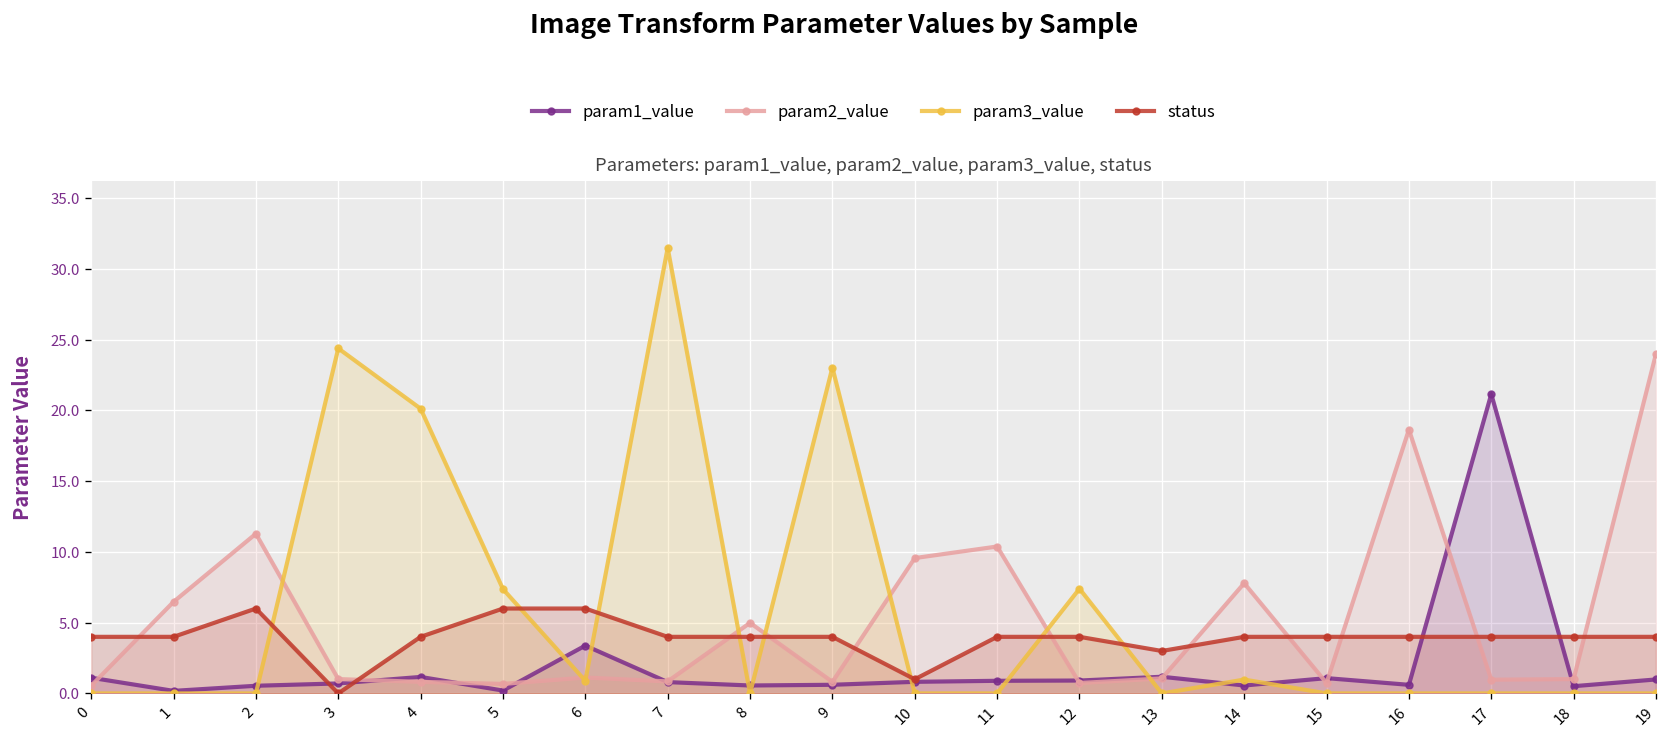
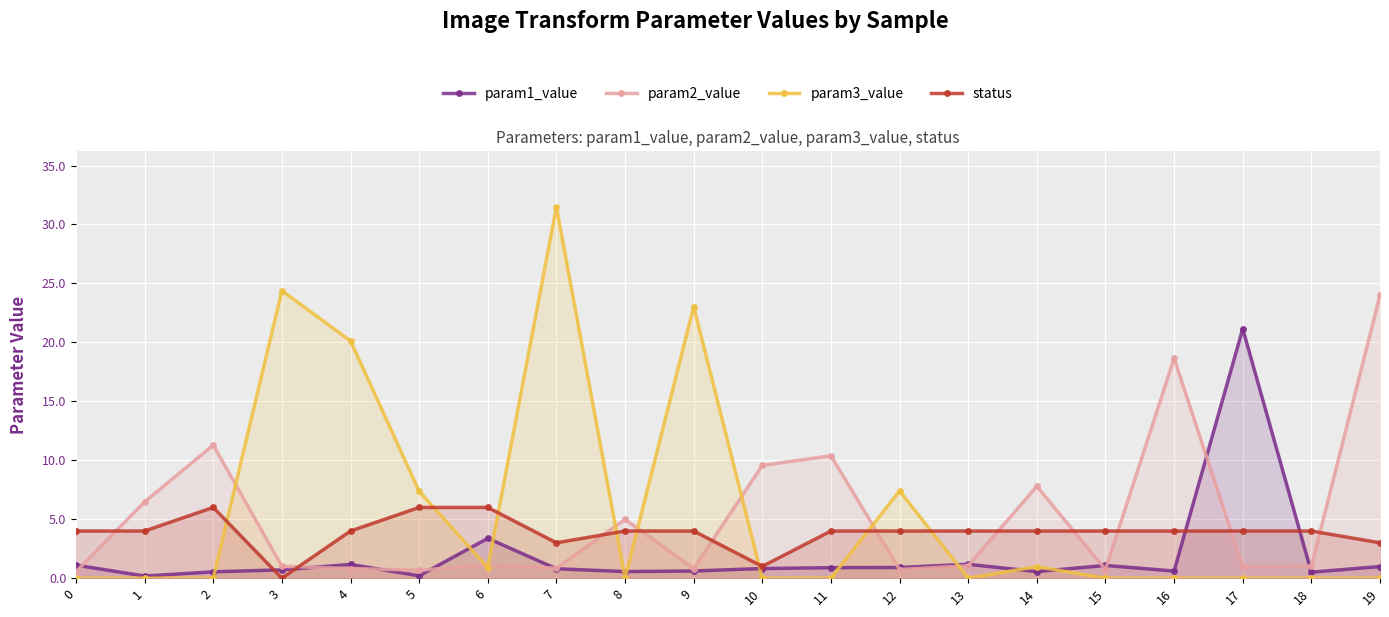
  {
    "param1_value": {
      "0": 1,
      "2": 0.5,
      "3": 0.7,
      "4": 1,
      "5": 0,
      "6": 3.4,
      "8": 0.6,
      "11": 1,
      "14": 0.6,
      "15": 1,
      "16": 0.6,
      "17": 21,
      "18": 0.5,
      "19": 1
    },
    "param2_value": {
      "0": 0.5,
      "1": 6.5,
      "2": 11.3,
      "3": 1,
      "4": 1,
      "5": 0.7,
      "6": 1,
      "8": 5,
      "10": 9.6,
      "11": 10.4,
      "14": 8,
      "15": 0.7,
      "16": 18.6,
      "17": 1,
      "18": 1,
      "19": 24
    },
    "param3_value": {
      "0": 0,
      "2": 0,
      "3": 24.4,
      "4": 20,
      "5": 7.4,
      "6": 1,
      "7": 31.5,
      "8": 0,
      "9": 23,
      "10": 0,
      "11": 0,
      "12": 7.4,
      "13": 0,
      "14": 1,
      "15": 0,
      "16": 0,
      "17": 0,
      "18": 0,
      "19": 0
    },
    "status": {
      "0": 4,
      "1": 4,
      "2": 6,
      "3": 0,
      "4": 4,
      "5": 6,
      "6": 6,
-     "7": 4,
+     "7": 3,
      "8": 4,
      "9": 4,
      "11": 4,
      "12": 4,
-     "13": 3,
+     "13": 4,
      "14": 4,
      "15": 4,
      "16": 4,
      "17": 4,
      "18": 4,
-     "19": 4
+     "19": 3
    }
  }
